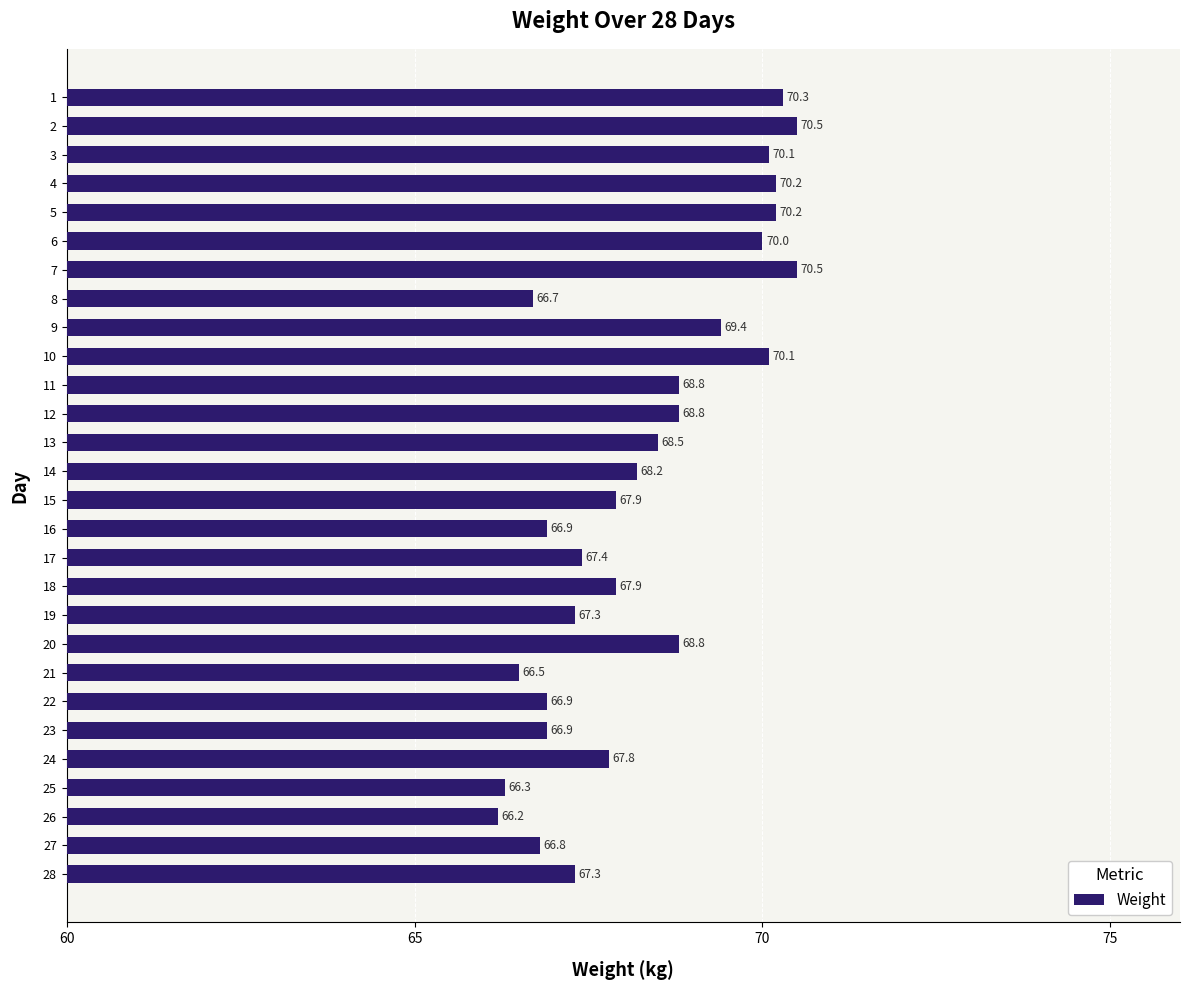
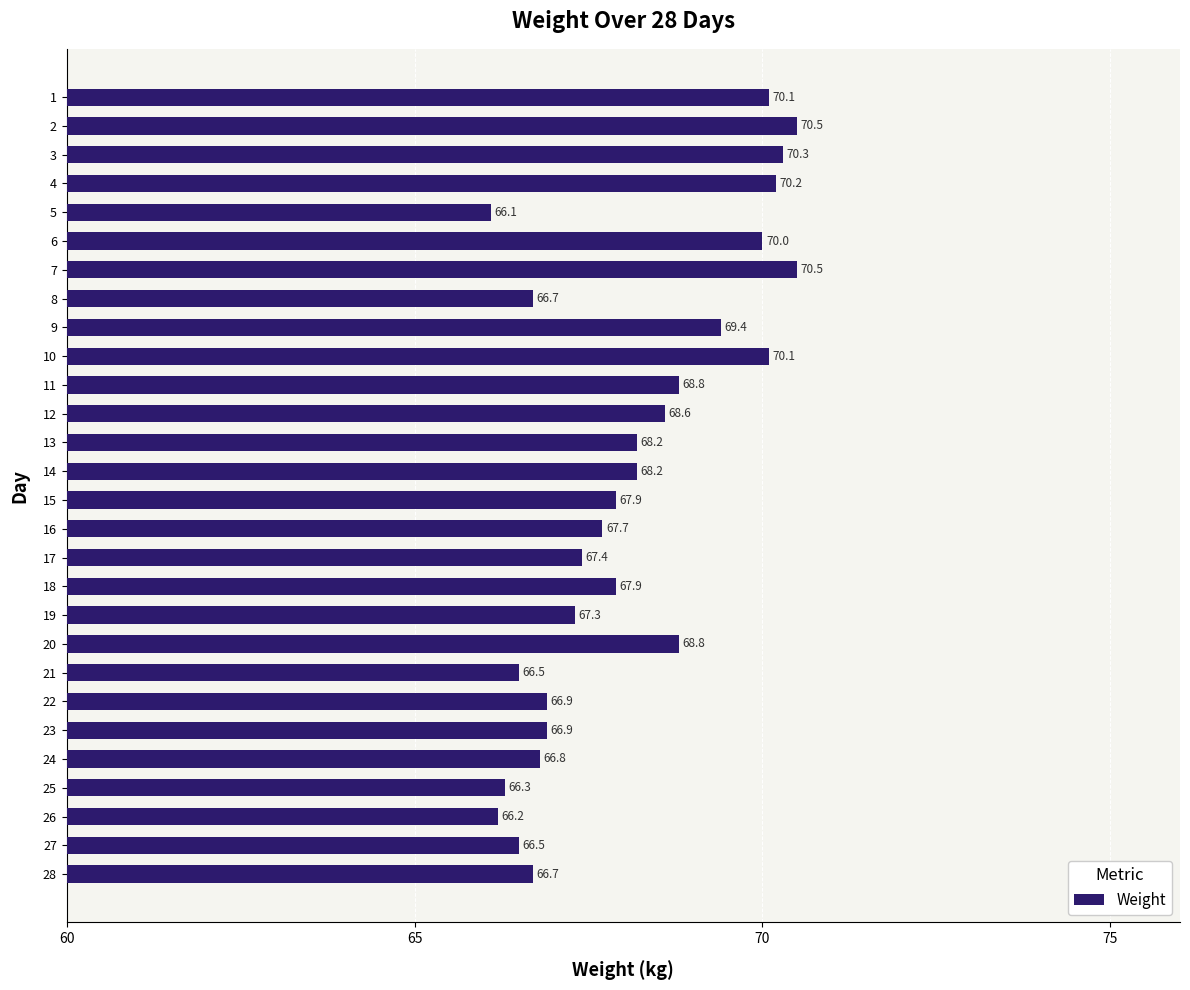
  {
-   "1": 70.3,
+   "1": 70.1,
    "2": 70.5,
-   "3": 70.1,
+   "3": 70.3,
    "4": 70.2,
-   "5": 70.2,
+   "5": 66.1,
    "6": 70.0,
    "7": 70.5,
    "8": 66.7,
    "9": 69.4,
    "10": 70.1,
    "11": 68.8,
-   "12": 68.8,
-   "13": 68.5,
+   "12": 68.6,
+   "13": 68.2,
    "14": 68.2,
    "15": 67.9,
-   "16": 66.9,
+   "16": 67.7,
    "17": 67.4,
    "18": 67.9,
    "19": 67.3,
    "20": 68.8,
    "21": 66.5,
    "22": 66.9,
    "23": 66.9,
-   "24": 67.8,
+   "24": 66.8,
    "25": 66.3,
    "26": 66.2,
-   "27": 66.8,
-   "28": 67.3
+   "27": 66.5,
+   "28": 66.7
  }
